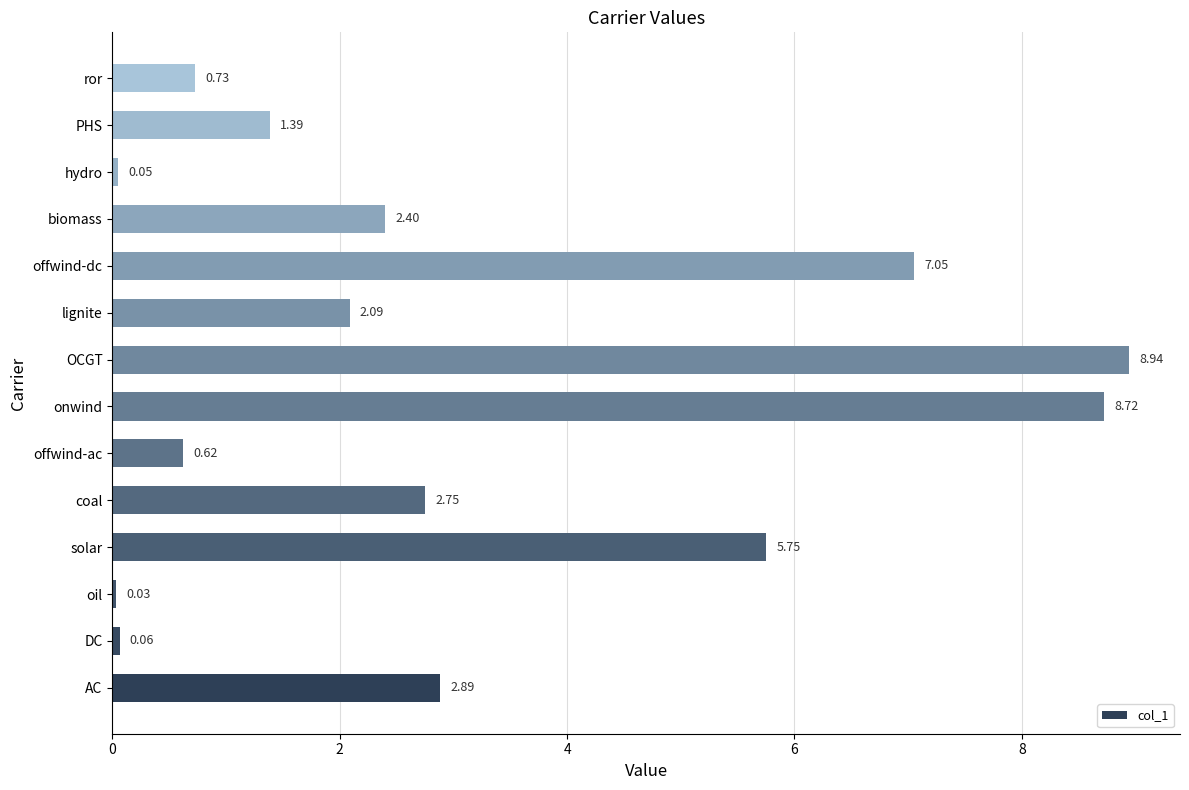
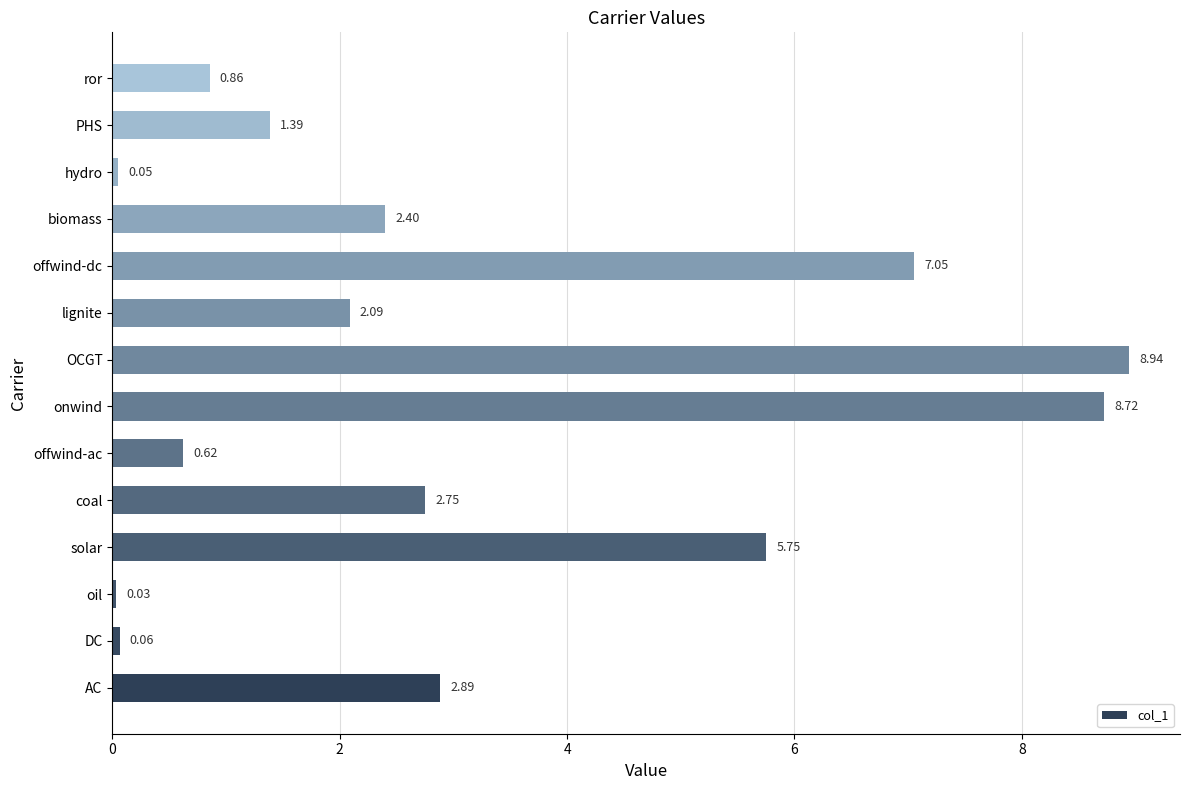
  {
-   "ror": 0.73,
+   "ror": 0.86,
    "PHS": 1.39,
    "hydro": 0.05,
    "biomass": 2.40,
    "offwind-dc": 7.05,
    "lignite": 2.09,
    "OCGT": 8.94,
    "onwind": 8.72,
    "offwind-ac": 0.62,
    "coal": 2.75,
    "solar": 5.75,
    "oil": 0.03,
    "DC": 0.06,
    "AC": 2.89
  }
